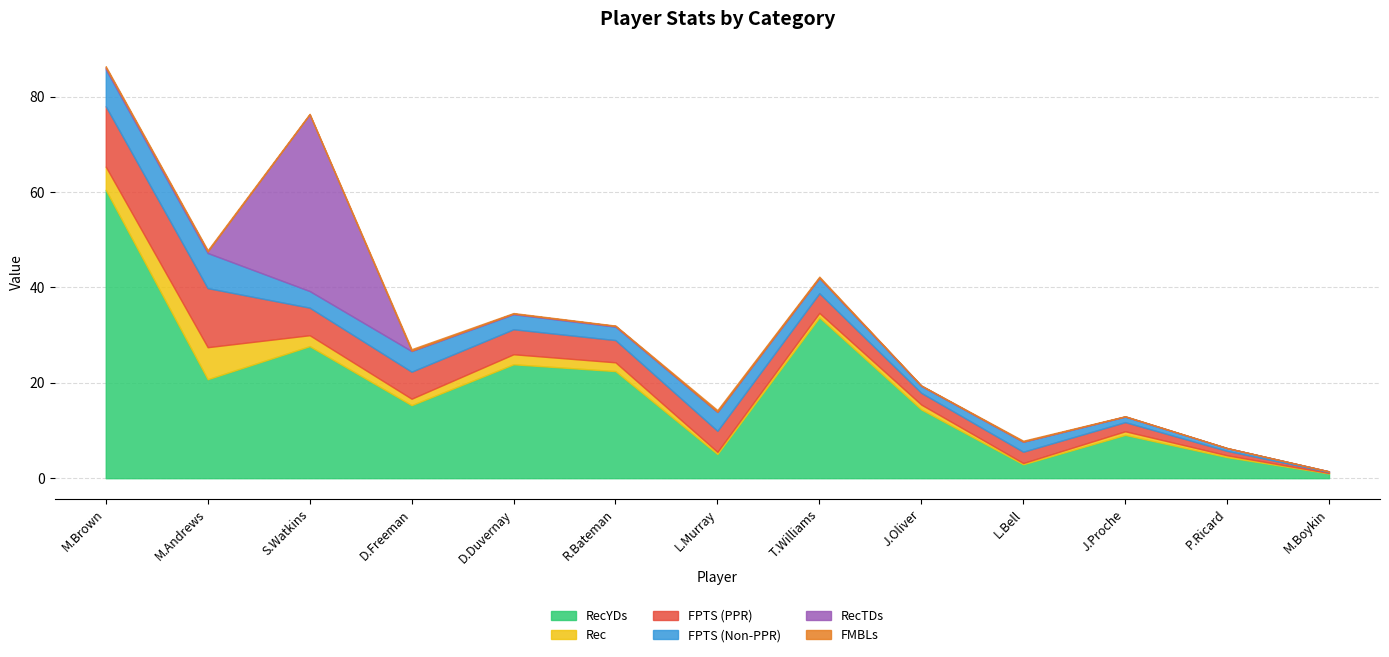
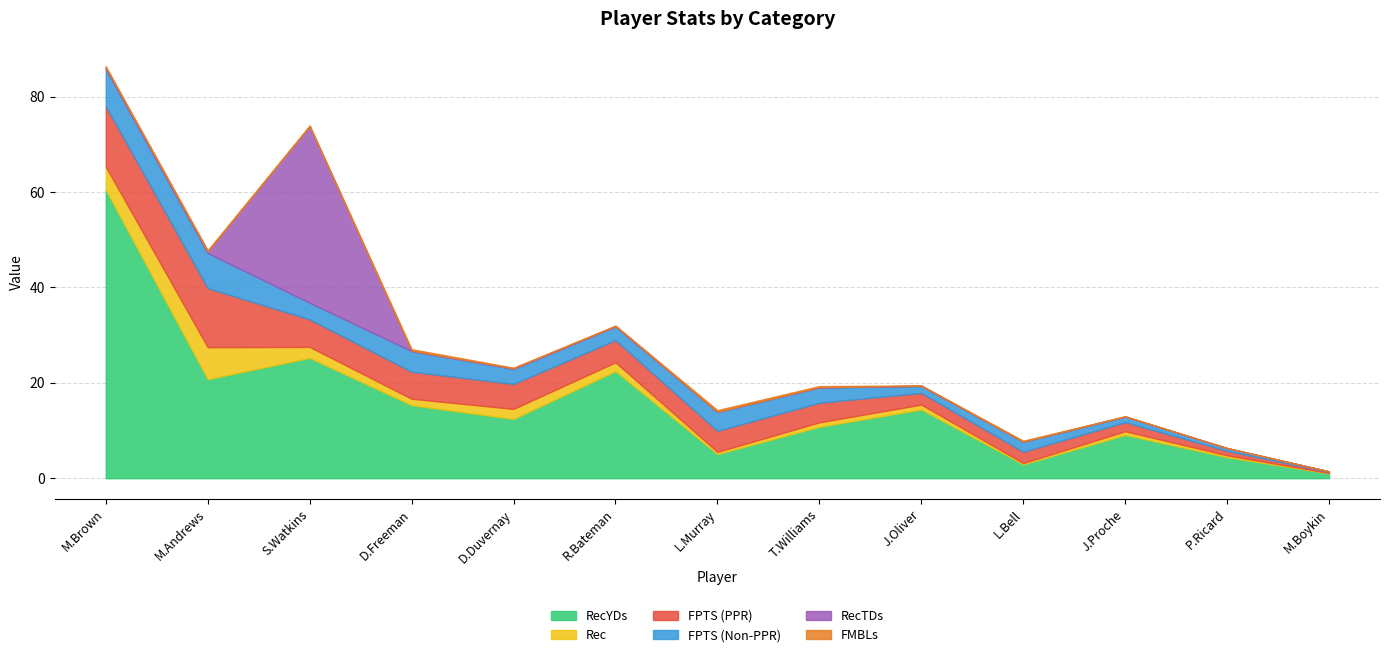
  {
    "RecYDs": {
      "M.Brown": 60,
      "M.Andrews": 21,
-     "S.Watkins": 28,
+     "S.Watkins": 25,
      "D.Freeman": 15,
-     "D.Duvernay": 24,
+     "D.Duvernay": 12,
      "R.Bateman": 22,
-     "T.Williams": 34,
+     "T.Williams": 11,
      "J.Oliver": 14,
      "J.Proche": 9
    },
    "Rec": {
      "M.Brown": 5,
      "M.Andrews": 7,
      "S.Watkins": 2,
      "D.Freeman": 1,
      "D.Duvernay": 2,
      "R.Bateman": 2,
      "T.Williams": 1,
      "J.Oliver": 1,
      "J.Proche": 1
    },
    "FPTS (Non-PPR)": {
      "S.Watkins": 3
    }
  }
